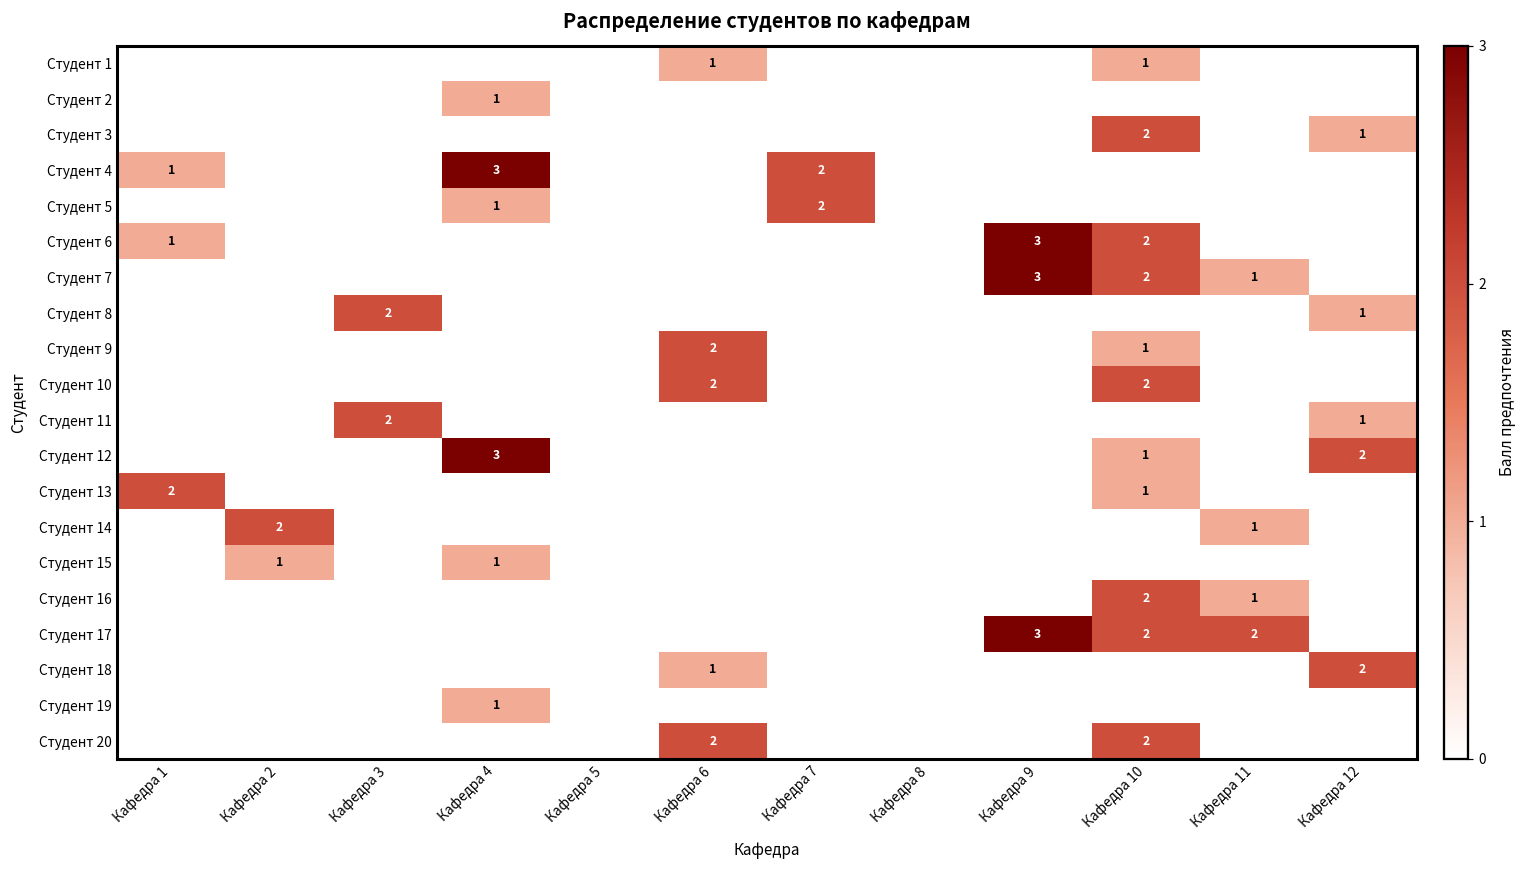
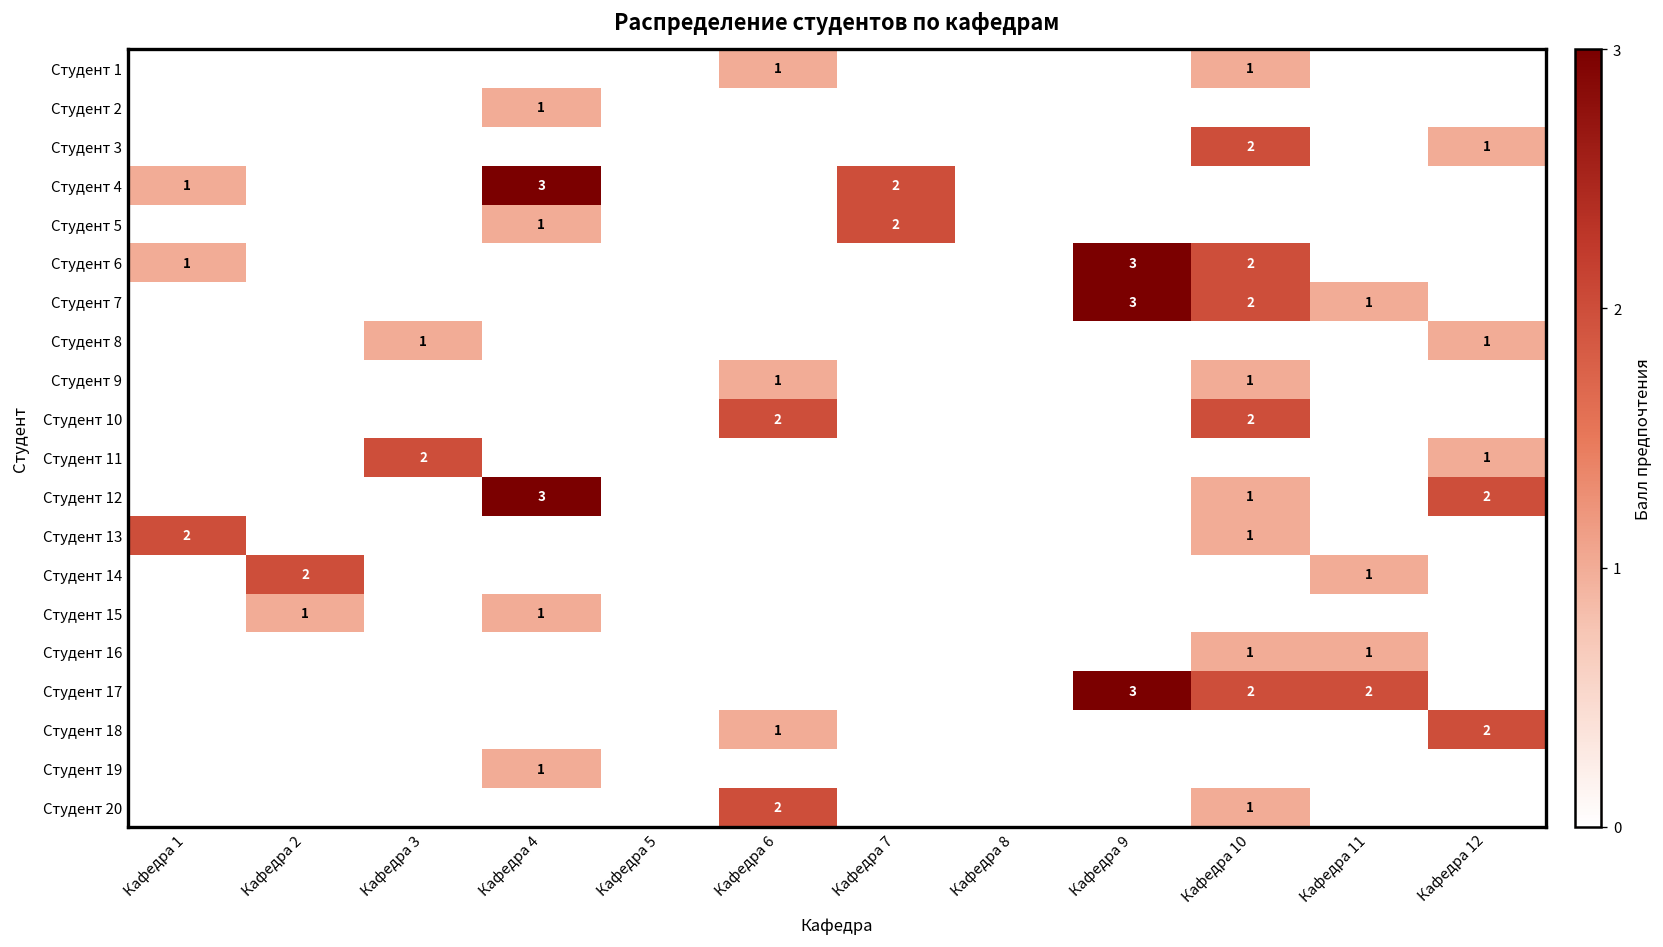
  {
    "Студент 1": {
      "Кафедра 6": 1,
      "Кафедра 10": 1
    },
    "Студент 2": {
      "Кафедра 4": 1
    },
    "Студент 3": {
      "Кафедра 10": 2,
      "Кафедра 12": 1
    },
    "Студент 4": {
      "Кафедра 1": 1,
      "Кафедра 4": 3,
      "Кафедра 7": 2
    },
    "Студент 5": {
      "Кафедра 4": 1,
      "Кафедра 7": 2
    },
    "Студент 6": {
      "Кафедра 1": 1,
      "Кафедра 9": 3,
      "Кафедра 10": 2
    },
    "Студент 7": {
      "Кафедра 9": 3,
      "Кафедра 10": 2,
      "Кафедра 11": 1
    },
    "Студент 8": {
-     "Кафедра 3": 2,
+     "Кафедра 3": 1,
      "Кафедра 12": 1
    },
    "Студент 9": {
-     "Кафедра 6": 2,
+     "Кафедра 6": 1,
      "Кафедра 10": 1
    },
    "Студент 10": {
      "Кафедра 6": 2,
      "Кафедра 10": 2
    },
    "Студент 11": {
      "Кафедра 3": 2,
      "Кафедра 12": 1
    },
    "Студент 12": {
      "Кафедра 4": 3,
      "Кафедра 10": 1,
      "Кафедра 12": 2
    },
    "Студент 13": {
      "Кафедра 1": 2,
      "Кафедра 10": 1
    },
    "Студент 14": {
      "Кафедра 2": 2,
      "Кафедра 11": 1
    },
    "Студент 15": {
      "Кафедра 2": 1,
      "Кафедра 4": 1
    },
    "Студент 16": {
-     "Кафедра 10": 2,
+     "Кафедра 10": 1,
      "Кафедра 11": 1
    },
    "Студент 17": {
      "Кафедра 9": 3,
      "Кафедра 10": 2,
      "Кафедра 11": 2
    },
    "Студент 18": {
      "Кафедра 6": 1,
      "Кафедра 12": 2
    },
    "Студент 19": {
      "Кафедра 4": 1
    },
    "Студент 20": {
      "Кафедра 6": 2,
-     "Кафедра 10": 2
+     "Кафедра 10": 1
    }
  }
